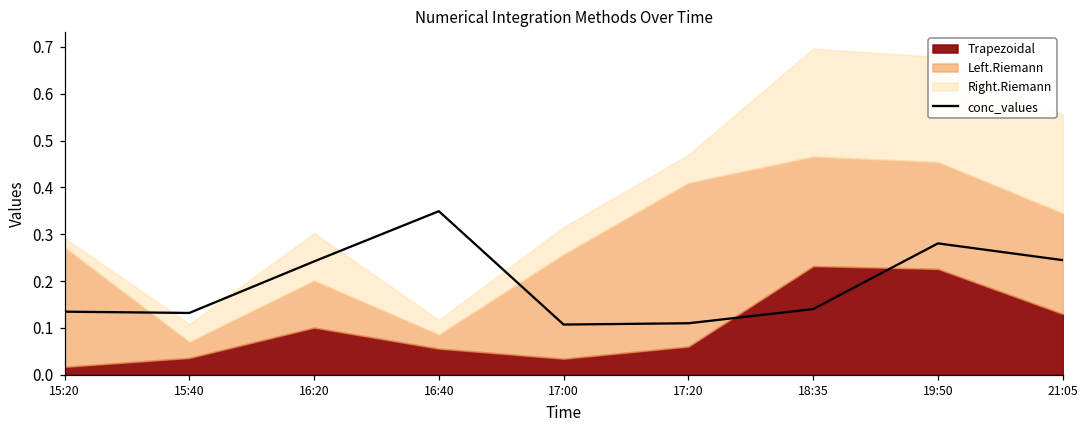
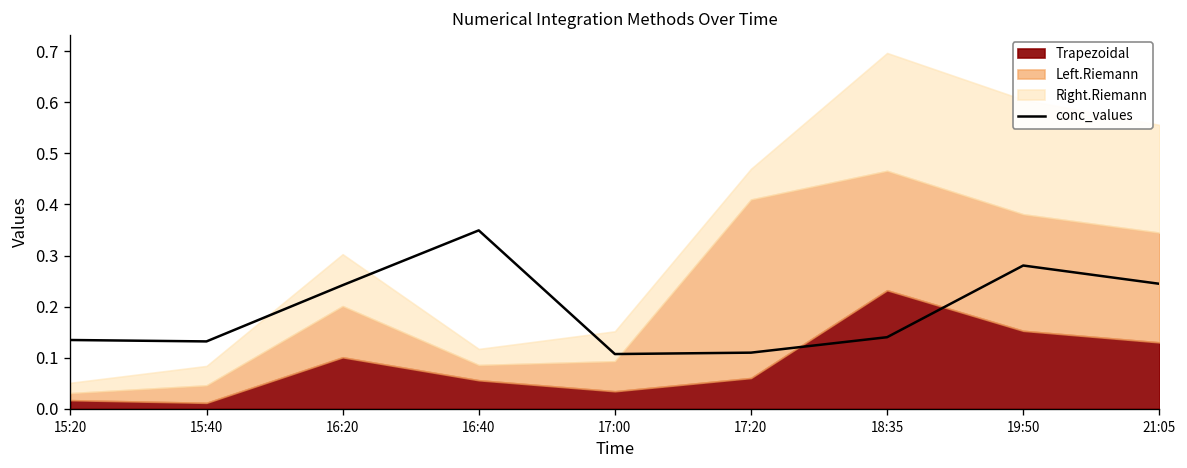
  {
    "conc_values": {
      "15:20": 0.13,
      "15:40": 0.13,
      "16:20": 0.24,
      "16:40": 0.35,
      "17:00": 0.11,
      "17:20": 0.11,
      "18:35": 0.14,
      "19:50": 0.28,
      "21:05": 0.24
    },
    "Trapezoidal": {
      "15:20": 0.02,
-     "15:40": 0.04,
+     "15:40": 0.01,
      "16:20": 0.10,
      "16:40": 0.06,
      "17:00": 0.03,
      "17:20": 0.06,
      "18:35": 0.23,
-     "19:50": 0.23,
+     "19:50": 0.15,
      "21:05": 0.13
    },
    "Left.Riemann": {
-     "15:20": 0.26,
+     "15:20": 0.01,
      "15:40": 0.03,
      "16:20": 0.10,
      "16:40": 0.03,
-     "17:00": 0.22,
+     "17:00": 0.06,
      "17:20": 0.35,
      "18:35": 0.23,
      "19:50": 0.23,
      "21:05": 0.21
    },
    "Right.Riemann": {
      "15:20": 0.02,
      "15:40": 0.04,
      "16:20": 0.10,
      "16:40": 0.03,
      "17:00": 0.06,
      "17:20": 0.06,
      "18:35": 0.23,
      "21:05": 0.21
    }
  }
